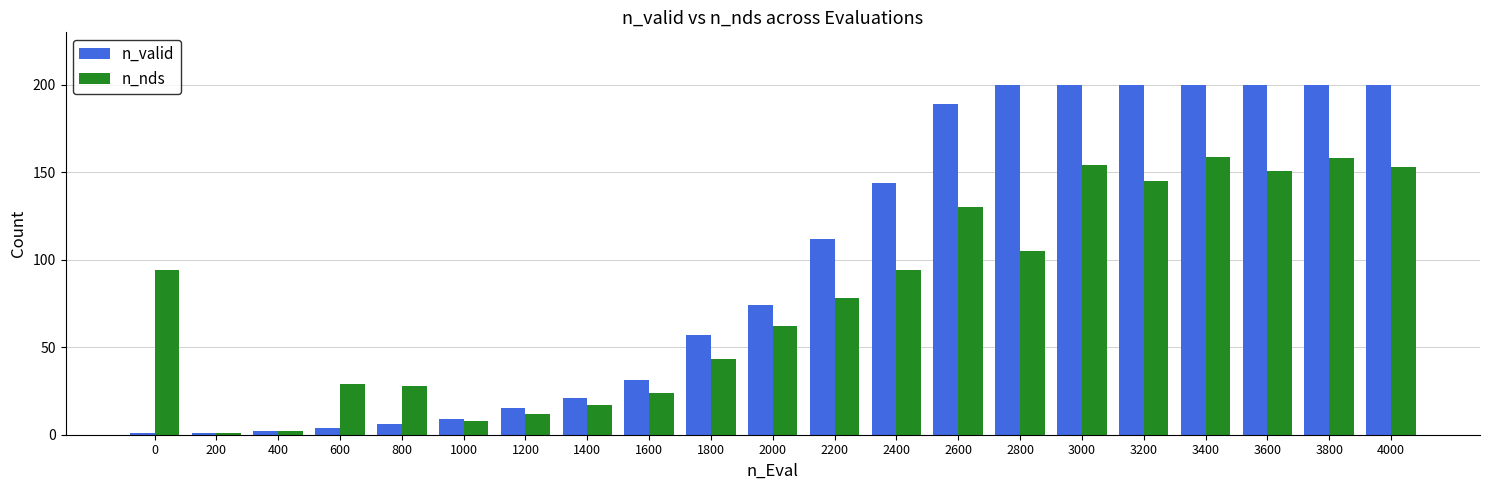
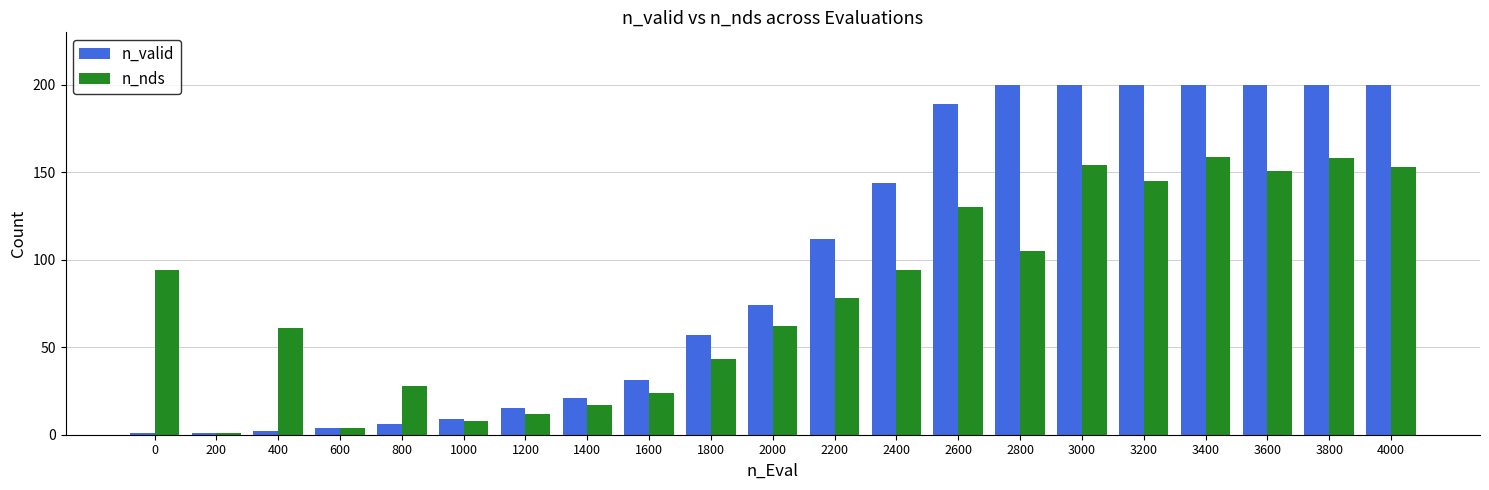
  {
    "n_valid": {
      "400": 2,
      "600": 4,
      "800": 6,
      "1000": 9,
      "1200": 15,
      "1400": 21,
      "1600": 31,
      "1800": 57,
      "2000": 74,
      "2200": 112,
      "2400": 144,
      "2600": 189,
      "2800": 200,
      "3000": 200,
      "3200": 200,
      "3400": 200,
      "3600": 200,
      "3800": 200,
      "4000": 200
    },
    "n_nds": {
      "0": 94,
-     "400": 2,
-     "600": 29,
+     "400": 61,
+     "600": 4,
      "800": 28,
      "1000": 8,
      "1200": 12,
      "1400": 17,
      "1600": 24,
      "1800": 43,
      "2000": 62,
      "2200": 78,
      "2400": 94,
      "2600": 130,
      "2800": 105,
      "3000": 154,
      "3200": 145,
      "3400": 159,
      "3600": 151,
      "3800": 158,
      "4000": 153
    }
  }
